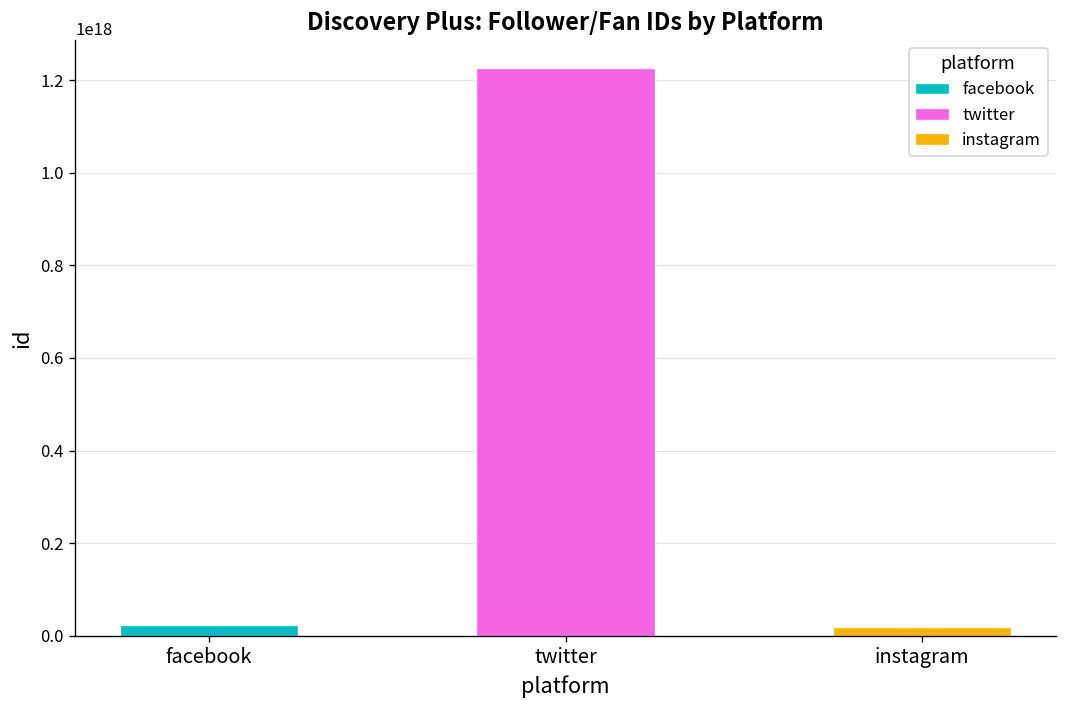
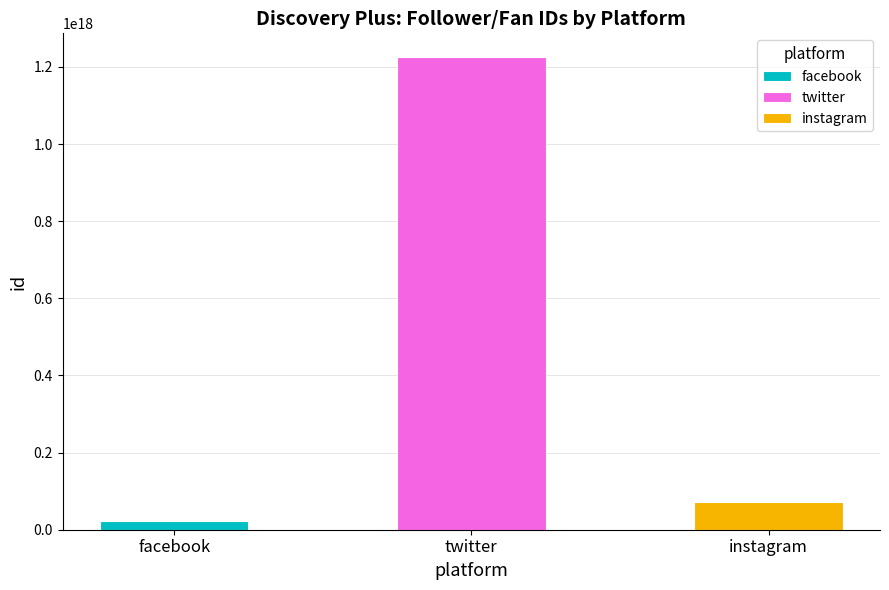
  {
    "facebook": 20000000000000000,
    "twitter": 1230000000000000000,
-   "instagram": 20000000000000000
+   "instagram": 70000000000000000
  }
